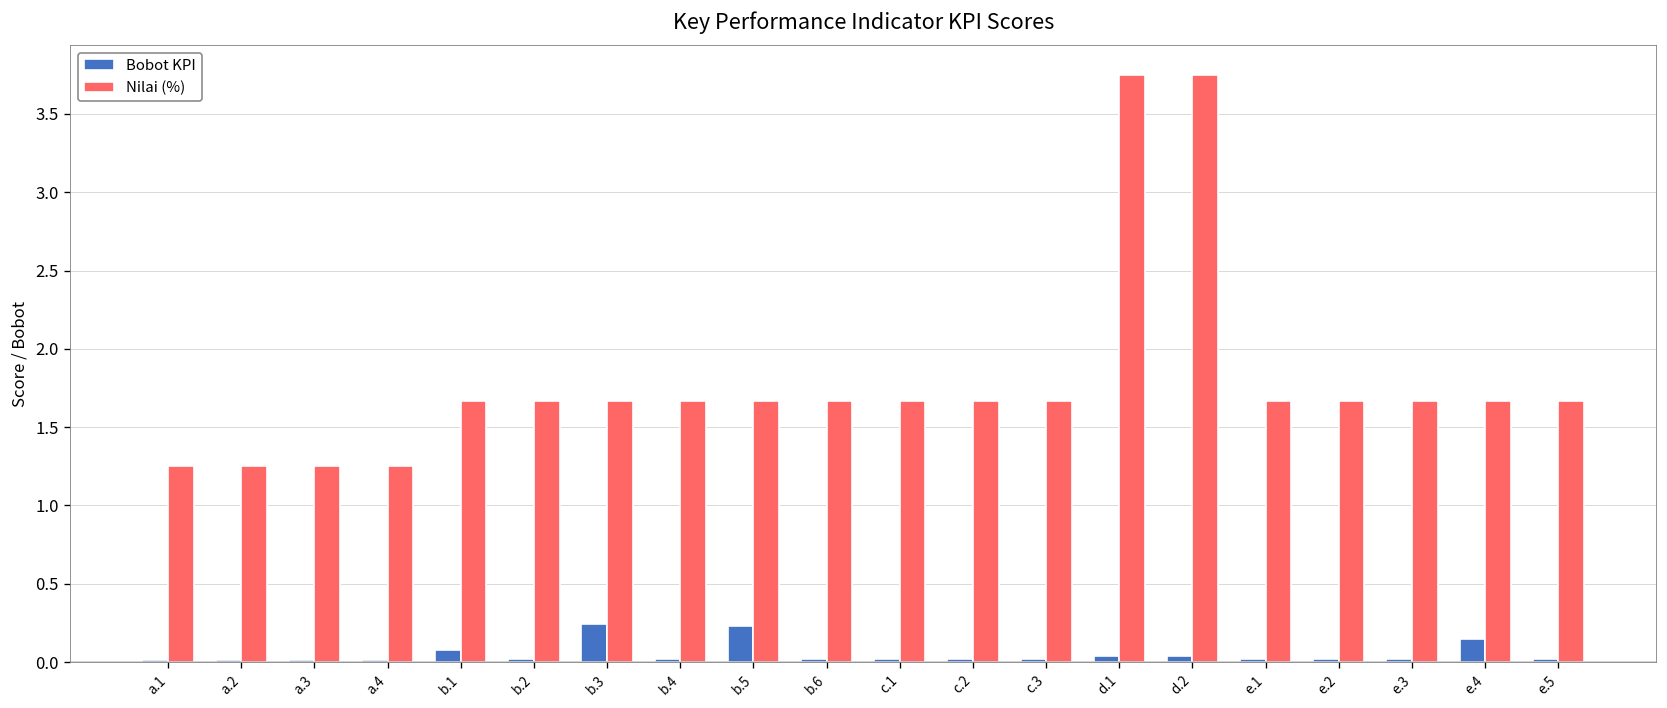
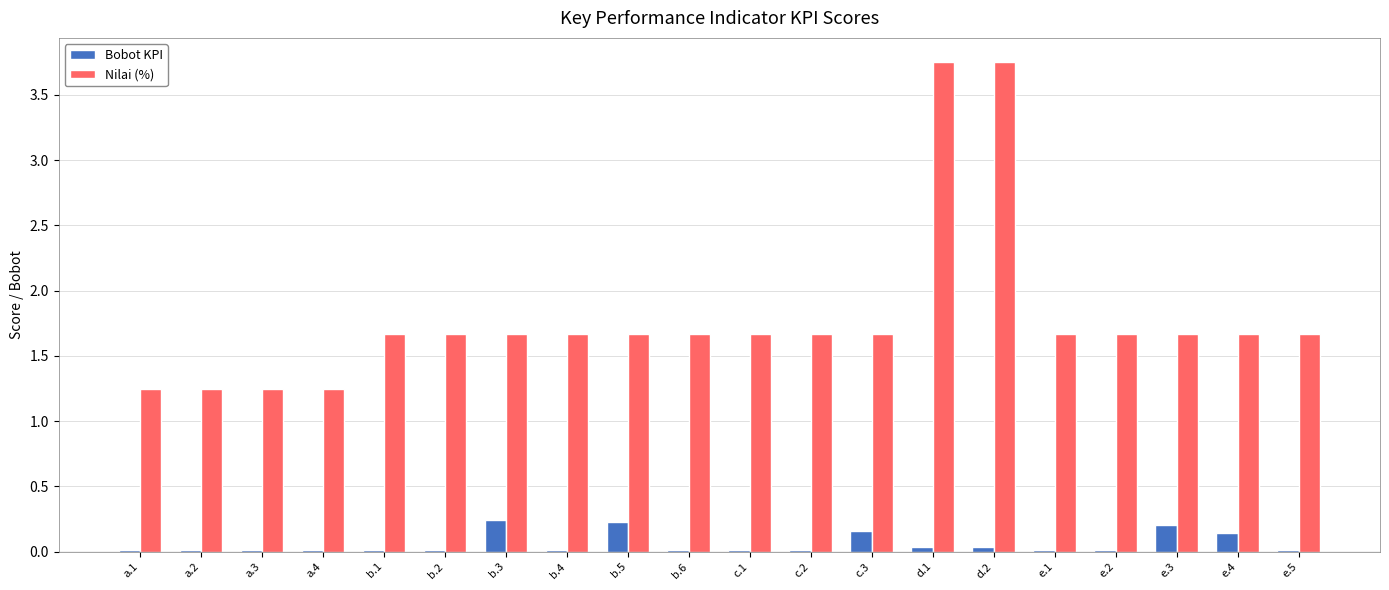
  {
    "Bobot KPI": {
-     "b.1": 0.08,
+     "b.1": 0.02,
      "b.3": 0.24,
      "b.5": 0.23,
-     "c.3": 0.02,
+     "c.3": 0.16,
      "d.1": 0.04,
      "d.2": 0.04,
-     "e.3": 0.02,
+     "e.3": 0.21,
      "e.4": 0.14
    },
    "Nilai (%)": {
      "a.1": 1.25,
      "a.2": 1.25,
      "a.3": 1.25,
      "a.4": 1.25,
      "b.1": 1.67,
      "b.2": 1.67,
      "b.3": 1.67,
      "b.4": 1.67,
      "b.5": 1.67,
      "b.6": 1.67,
      "c.1": 1.67,
      "c.2": 1.67,
      "c.3": 1.67,
      "d.1": 3.75,
      "d.2": 3.75,
      "e.1": 1.67,
      "e.2": 1.67,
      "e.3": 1.67,
      "e.4": 1.67,
      "e.5": 1.67
    }
  }
